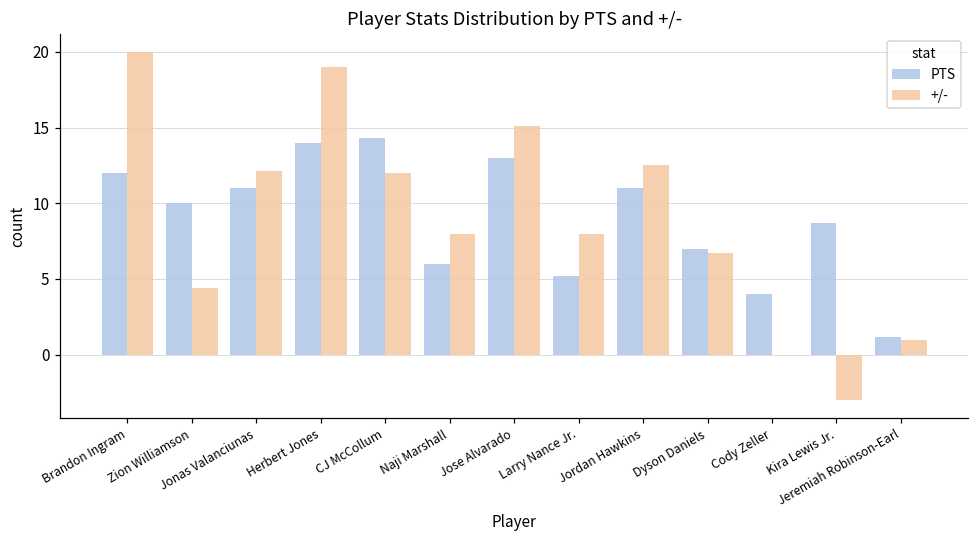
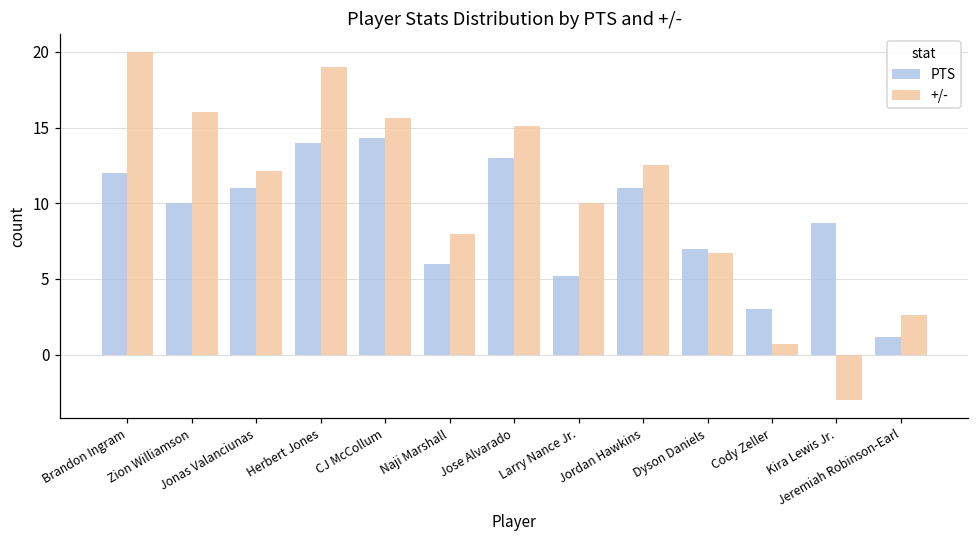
  {
    "PTS": {
      "Brandon Ingram": 12,
      "Zion Williamson": 10,
      "Jonas Valanciunas": 11,
      "Herbert Jones": 14,
      "CJ McCollum": 14.3,
      "Naji Marshall": 6,
      "Jose Alvarado": 13,
      "Larry Nance Jr.": 5.2,
      "Jordan Hawkins": 11,
      "Dyson Daniels": 7,
-     "Cody Zeller": 4,
+     "Cody Zeller": 3,
      "Kira Lewis Jr.": 8.7,
      "Jeremiah Robinson-Earl": 1.2
    },
    "+/-": {
      "Brandon Ingram": 20.0,
-     "Zion Williamson": 4.4,
+     "Zion Williamson": 16.0,
      "Jonas Valanciunas": 12.1,
      "Herbert Jones": 19.0,
-     "CJ McCollum": 12.0,
+     "CJ McCollum": 15.6,
      "Naji Marshall": 8.0,
      "Jose Alvarado": 15.1,
-     "Larry Nance Jr.": 8,
+     "Larry Nance Jr.": 10,
      "Jordan Hawkins": 12.5,
      "Dyson Daniels": 6.7,
-     "Cody Zeller": 0.0,
+     "Cody Zeller": 0.7,
      "Kira Lewis Jr.": -3.0,
-     "Jeremiah Robinson-Earl": 1.0
+     "Jeremiah Robinson-Earl": 2.6
    }
  }
